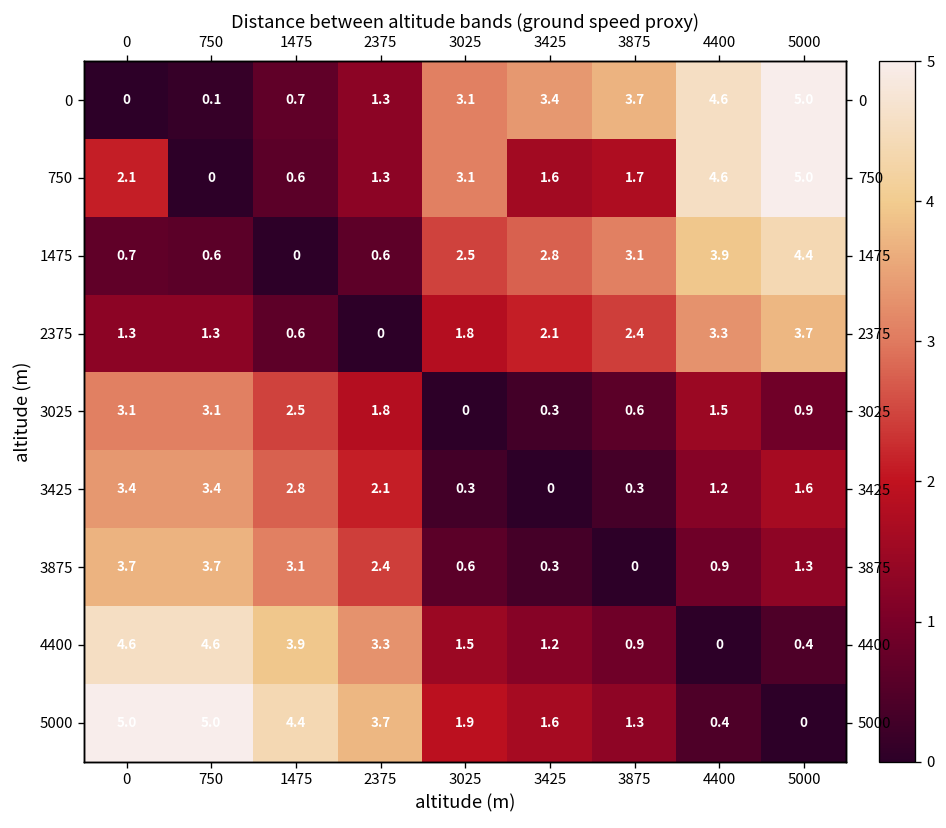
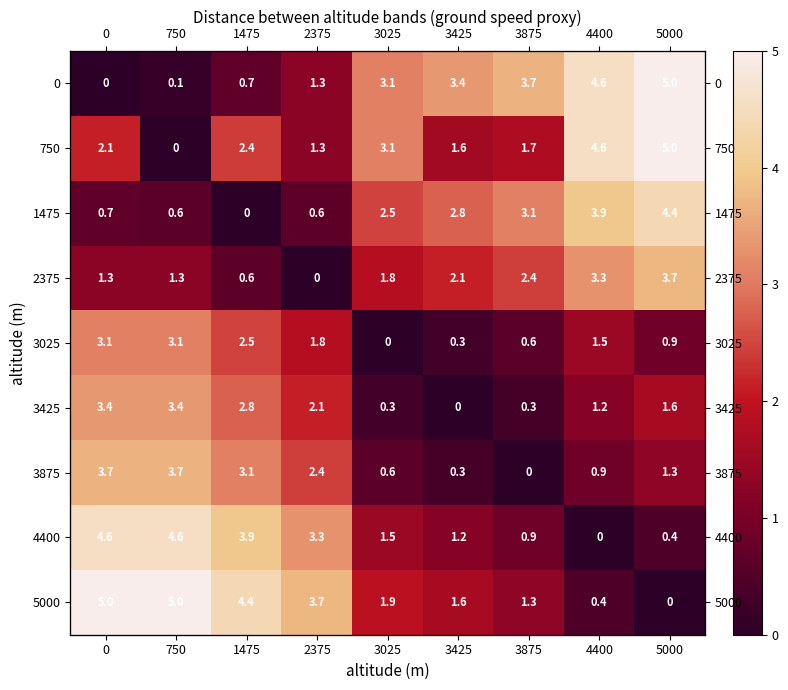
  {
    "0": {
      "0": 0,
      "750": 0.1,
      "1475": 0.7,
      "2375": 1.3,
      "3025": 3.1,
      "3425": 3.4,
      "3875": 3.7,
      "4400": 4.6
    },
    "750": {
      "0": 2.1,
      "750": 0,
-     "1475": 0.6,
+     "1475": 2.4,
      "2375": 1.3,
      "3025": 3.1,
      "3425": 1.6,
      "3875": 1.7,
      "4400": 4.6
    },
    "1475": {
      "0": 0.7,
      "750": 0.6,
      "1475": 0,
      "2375": 0.6,
      "3025": 2.5,
      "3425": 2.8,
      "3875": 3.1,
      "4400": 3.9,
      "5000": 4.4
    },
    "2375": {
      "0": 1.3,
      "750": 1.3,
      "1475": 0.6,
      "2375": 0,
      "3025": 1.8,
      "3425": 2.1,
      "3875": 2.4,
      "4400": 3.3,
      "5000": 3.7
    },
    "3025": {
      "0": 3.1,
      "750": 3.1,
      "1475": 2.5,
      "2375": 1.8,
      "3025": 0,
      "3425": 0.3,
      "3875": 0.6,
      "4400": 1.5,
      "5000": 0.9
    },
    "3425": {
      "0": 3.4,
      "750": 3.4,
      "1475": 2.8,
      "2375": 2.1,
      "3025": 0.3,
      "3425": 0,
      "3875": 0.3,
      "4400": 1.2,
      "5000": 1.6
    },
    "3875": {
      "0": 3.7,
      "750": 3.7,
      "1475": 3.1,
      "2375": 2.4,
      "3025": 0.6,
      "3425": 0.3,
      "3875": 0,
      "4400": 0.9,
      "5000": 1.3
    },
    "4400": {
      "0": 4.6,
      "750": 4.6,
      "1475": 3.9,
      "2375": 3.3,
      "3025": 1.5,
      "3425": 1.2,
      "3875": 0.9,
      "4400": 0,
      "5000": 0.4
    },
    "5000": {
      "1475": 4.4,
      "2375": 3.7,
      "3025": 1.9,
      "3425": 1.6,
      "3875": 1.3,
      "4400": 0.4,
      "5000": 0
    }
  }
